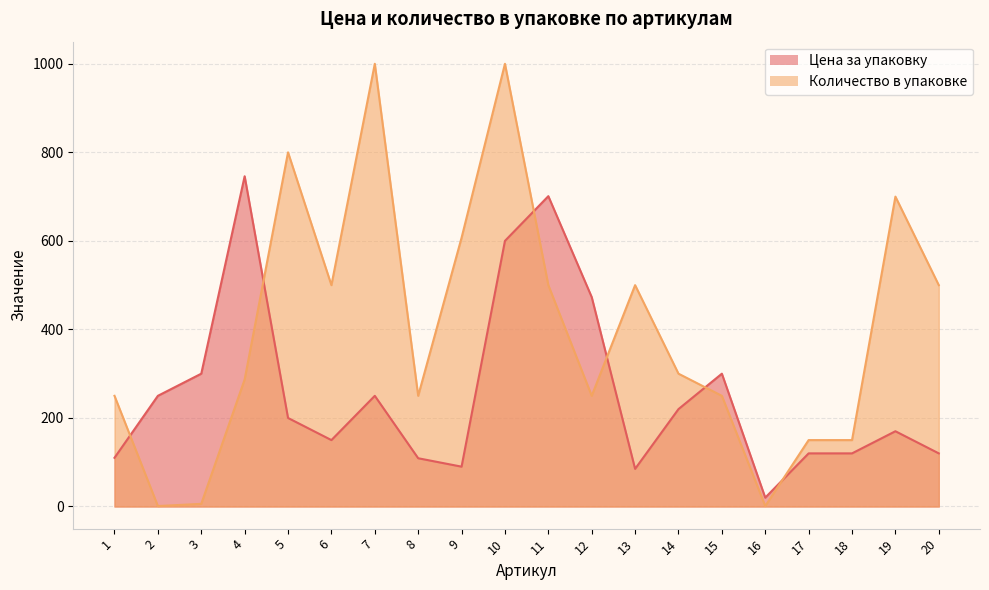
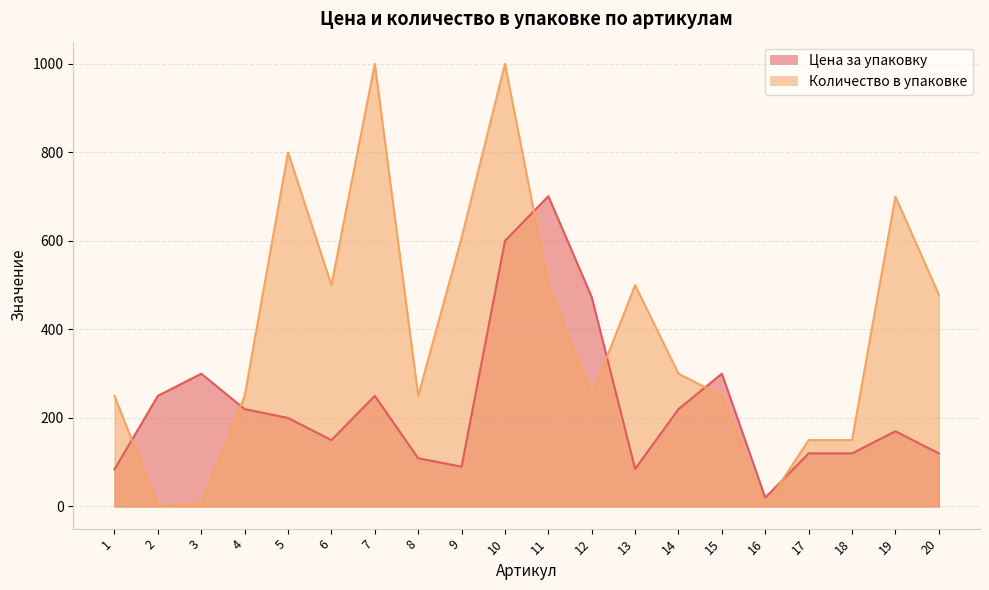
  {
    "Цена за упаковку": {
-     "1": 110,
+     "1": 80,
      "2": 250,
      "3": 300,
-     "4": 750,
+     "4": 220,
      "5": 200,
      "6": 150,
      "7": 250,
      "8": 110,
      "9": 90,
      "10": 600,
      "11": 700,
      "12": 470,
      "13": 90,
      "14": 220,
      "15": 300,
      "16": 20,
      "17": 120,
      "18": 120,
      "19": 170,
      "20": 120
    },
    "Количество в упаковке": {
      "1": 250,
      "2": 0,
      "3": 10,
-     "4": 290,
+     "4": 250,
      "5": 800,
      "6": 500,
      "7": 1000,
      "8": 250,
      "9": 610,
      "10": 1000,
      "11": 500,
      "12": 250,
      "13": 500,
      "14": 300,
      "15": 250,
      "16": 0,
      "17": 150,
      "18": 150,
      "19": 700,
-     "20": 500
+     "20": 480
    }
  }
